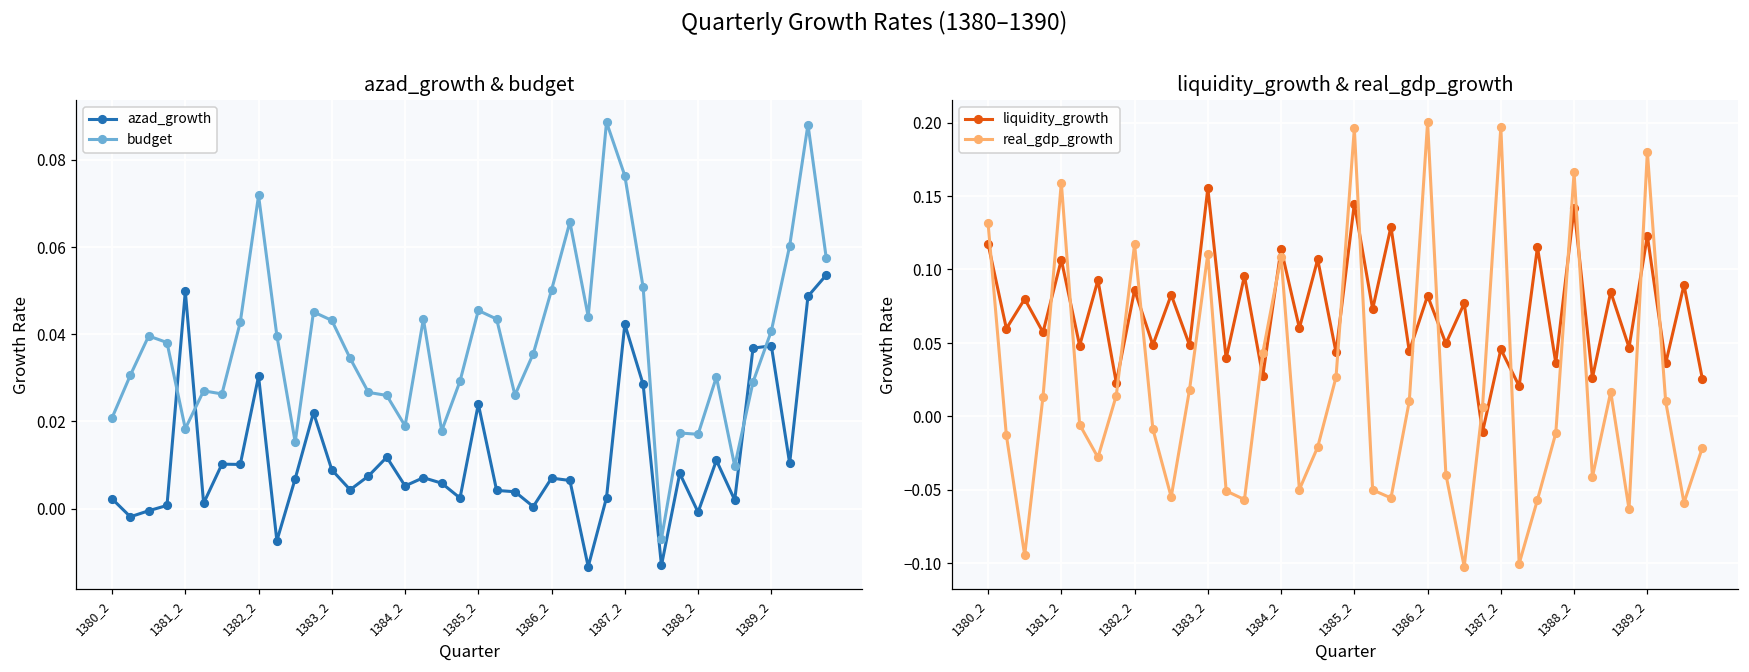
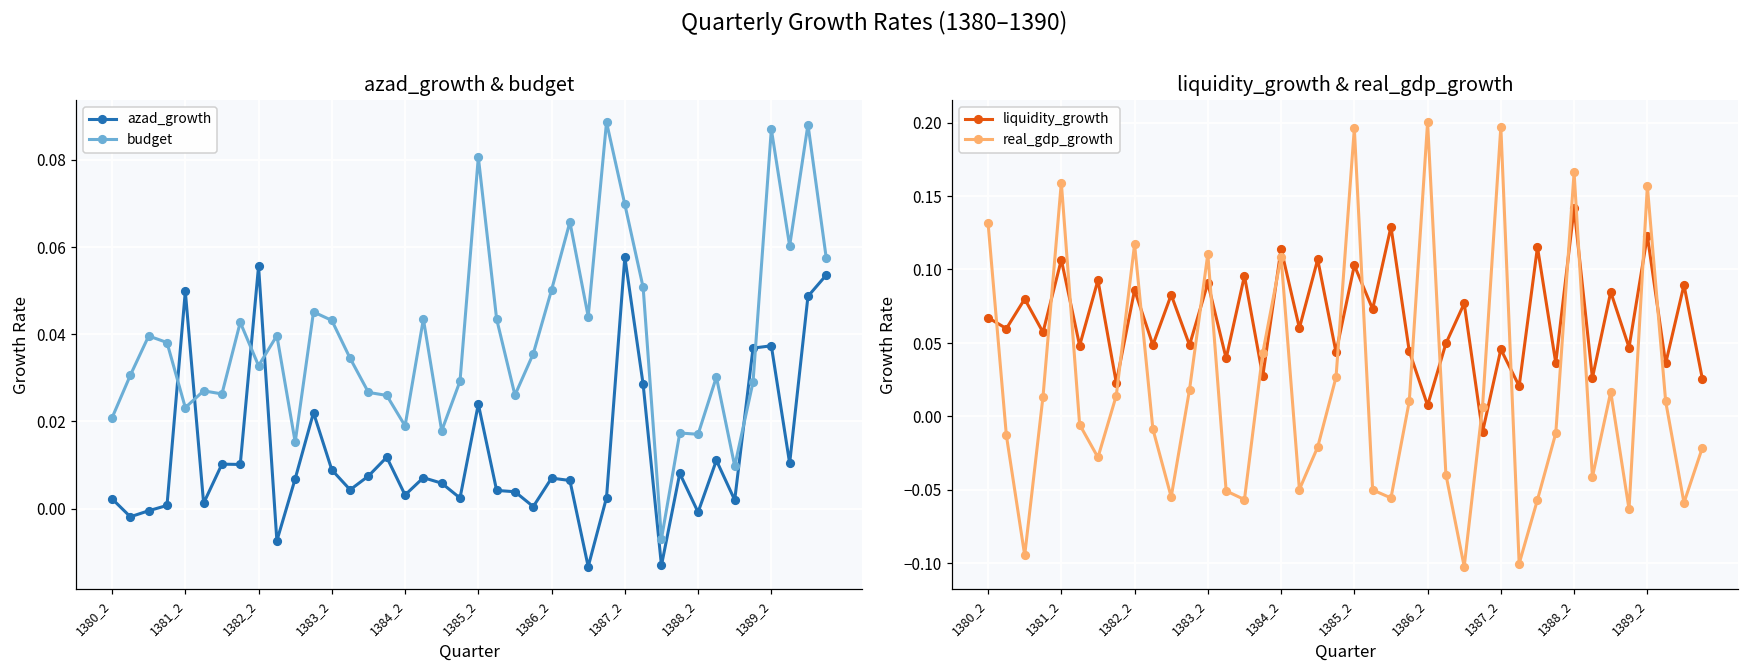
  {
    "azad_growth & budget": {
      "azad_growth": {
        "1380_2": 0.002,
        "1381_2": 0.050,
-       "1382_2": 0.030,
+       "1382_2": 0.056,
        "1383_2": 0.009,
-       "1384_2": 0.005,
+       "1384_2": 0.003,
        "1385_2": 0.024,
        "1386_2": 0.007,
-       "1387_2": 0.042,
+       "1387_2": 0.058,
        "1388_2": -0.001,
        "1389_2": 0.037
      },
      "budget": {
        "1380_2": 0.021,
-       "1381_2": 0.018,
-       "1382_2": 0.072,
+       "1381_2": 0.023,
+       "1382_2": 0.033,
        "1383_2": 0.043,
        "1384_2": 0.019,
-       "1385_2": 0.045,
+       "1385_2": 0.081,
        "1386_2": 0.050,
-       "1387_2": 0.076,
+       "1387_2": 0.070,
        "1388_2": 0.017,
-       "1389_2": 0.041
+       "1389_2": 0.087
      }
    },
    "liquidity_growth & real_gdp_growth": {
      "liquidity_growth": {
-       "1380_2": 0.117,
+       "1380_2": 0.067,
        "1381_2": 0.107,
        "1382_2": 0.086,
-       "1383_2": 0.155,
+       "1383_2": 0.091,
        "1384_2": 0.114,
-       "1385_2": 0.145,
-       "1386_2": 0.082,
+       "1385_2": 0.103,
+       "1386_2": 0.007,
        "1387_2": 0.046,
        "1388_2": 0.142,
        "1389_2": 0.123
      },
      "real_gdp_growth": {
        "1380_2": 0.132,
        "1381_2": 0.159,
        "1382_2": 0.117,
        "1383_2": 0.111,
        "1384_2": 0.109,
        "1385_2": 0.196,
        "1386_2": 0.200,
        "1387_2": 0.197,
        "1388_2": 0.166,
-       "1389_2": 0.180
+       "1389_2": 0.157
      }
    }
  }
